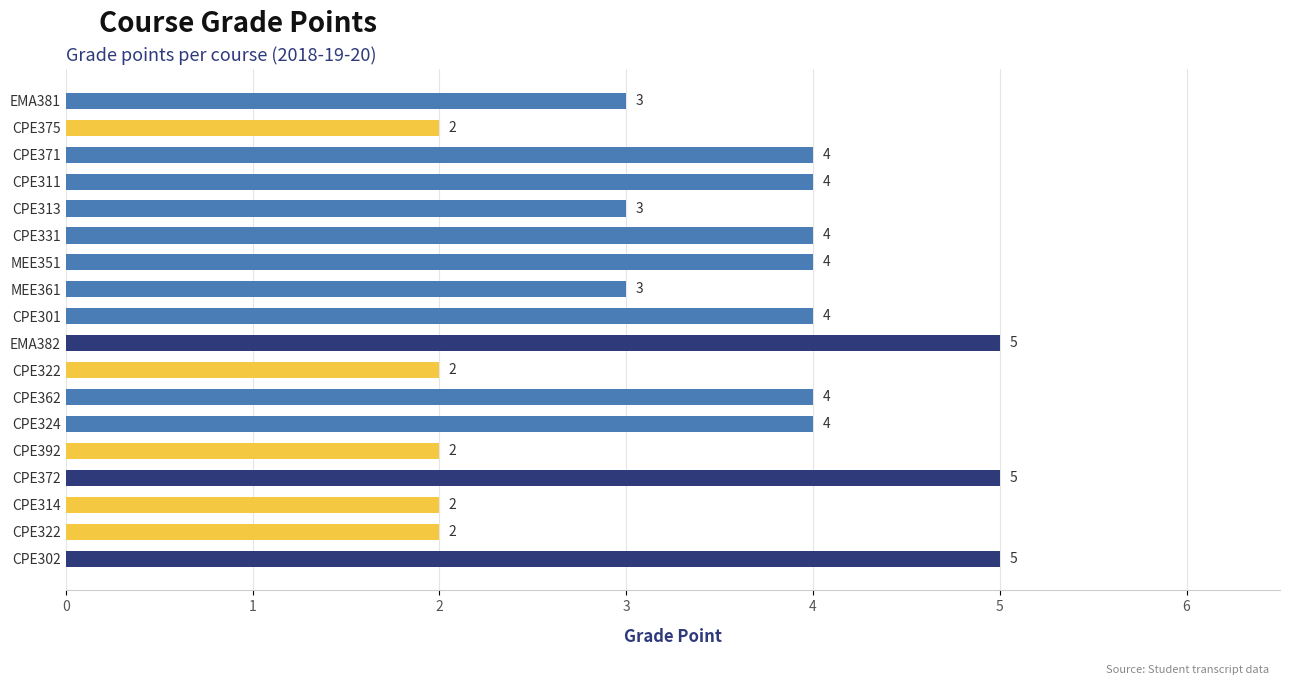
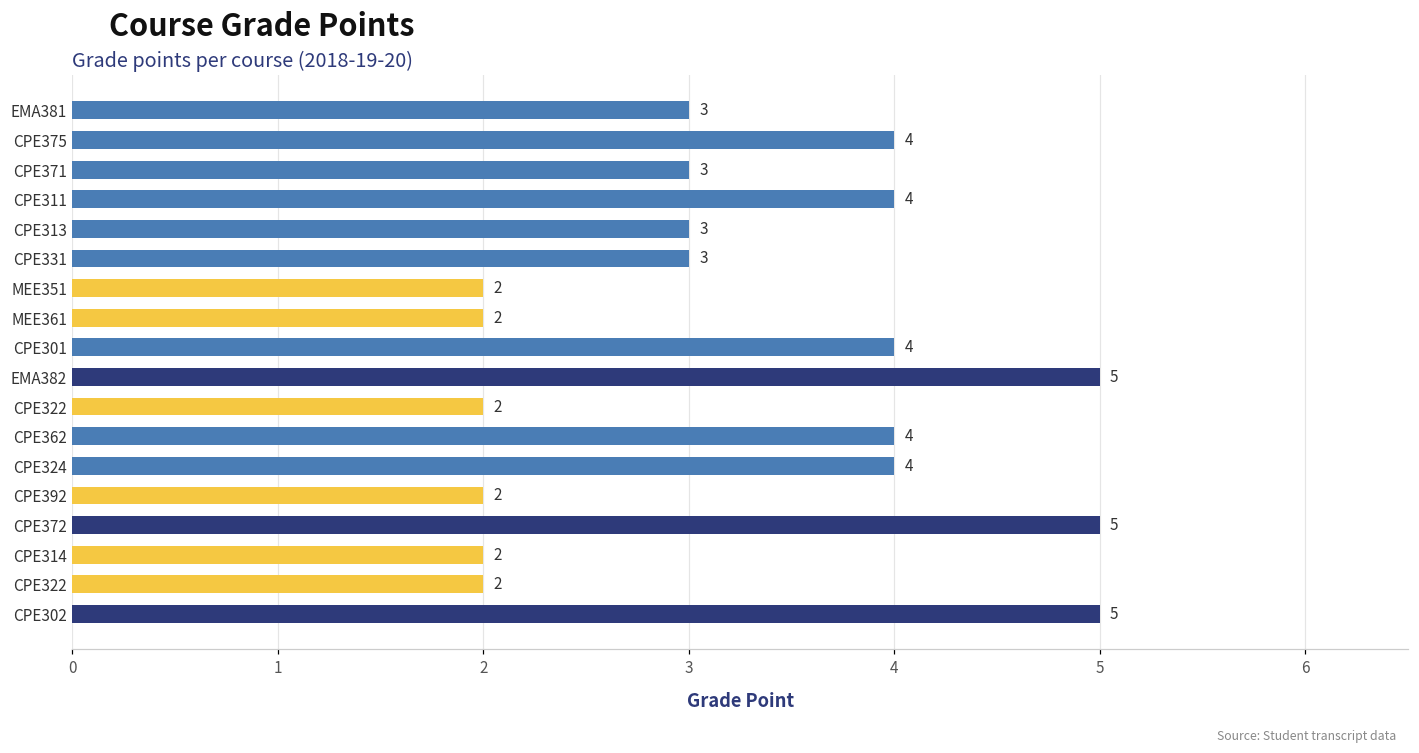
  {
    "EMA381": 3,
-   "CPE375": 2,
-   "CPE371": 4,
+   "CPE375": 4,
+   "CPE371": 3,
    "CPE311": 4,
    "CPE313": 3,
-   "CPE331": 4,
-   "MEE351": 4,
-   "MEE361": 3,
+   "CPE331": 3,
+   "MEE351": 2,
+   "MEE361": 2,
    "CPE301": 4,
    "EMA382": 5,
    "CPE362": 4,
    "CPE324": 4,
    "CPE392": 2,
    "CPE372": 5,
    "CPE314": 2,
    "CPE302": 5
  }
